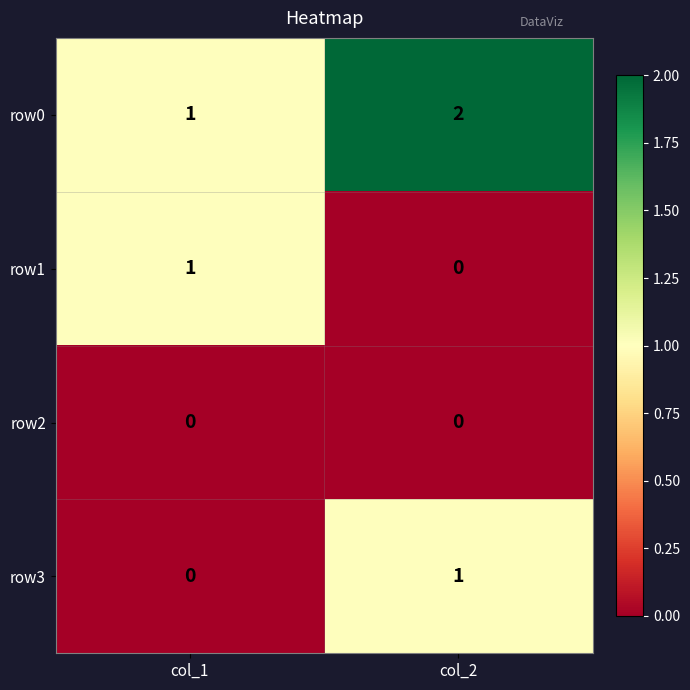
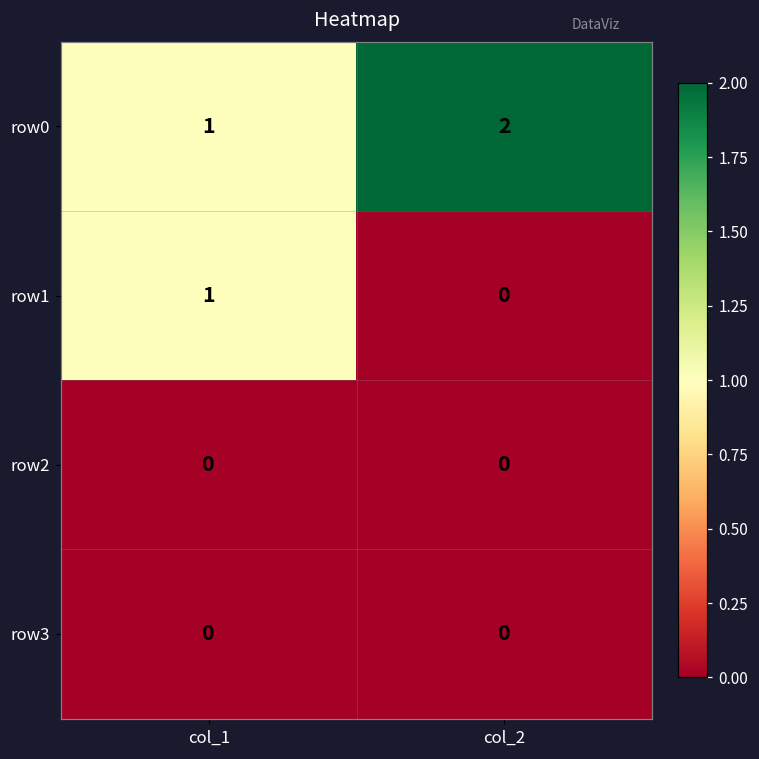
  {
    "row0": {
      "col_1": 1,
      "col_2": 2
    },
    "row1": {
      "col_1": 1,
      "col_2": 0
    },
    "row2": {
      "col_1": 0,
      "col_2": 0
    },
    "row3": {
      "col_1": 0,
-     "col_2": 1
+     "col_2": 0
    }
  }
